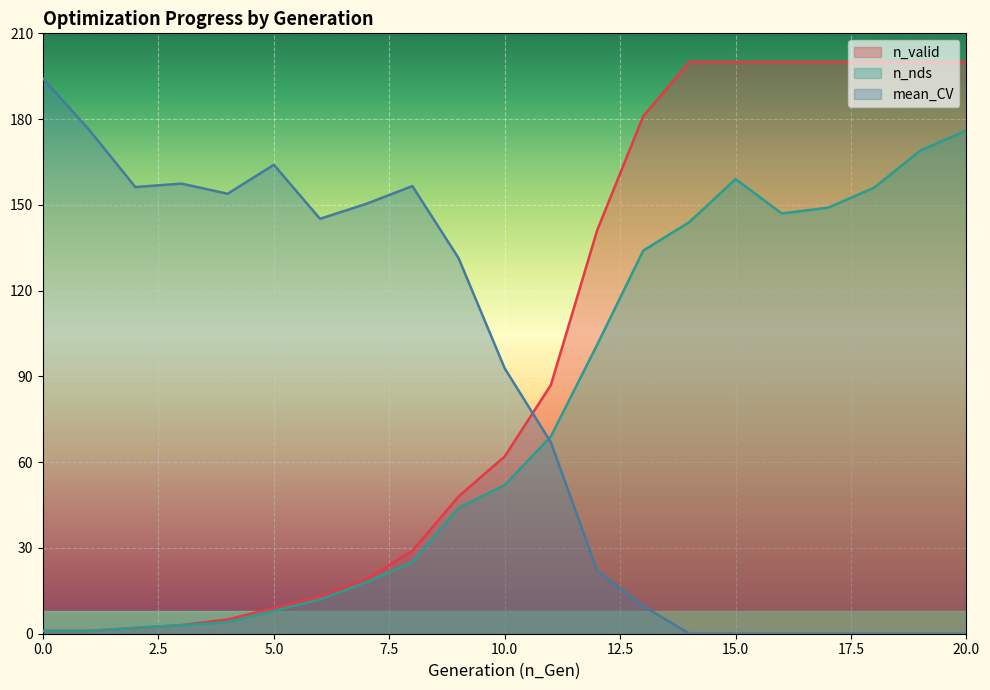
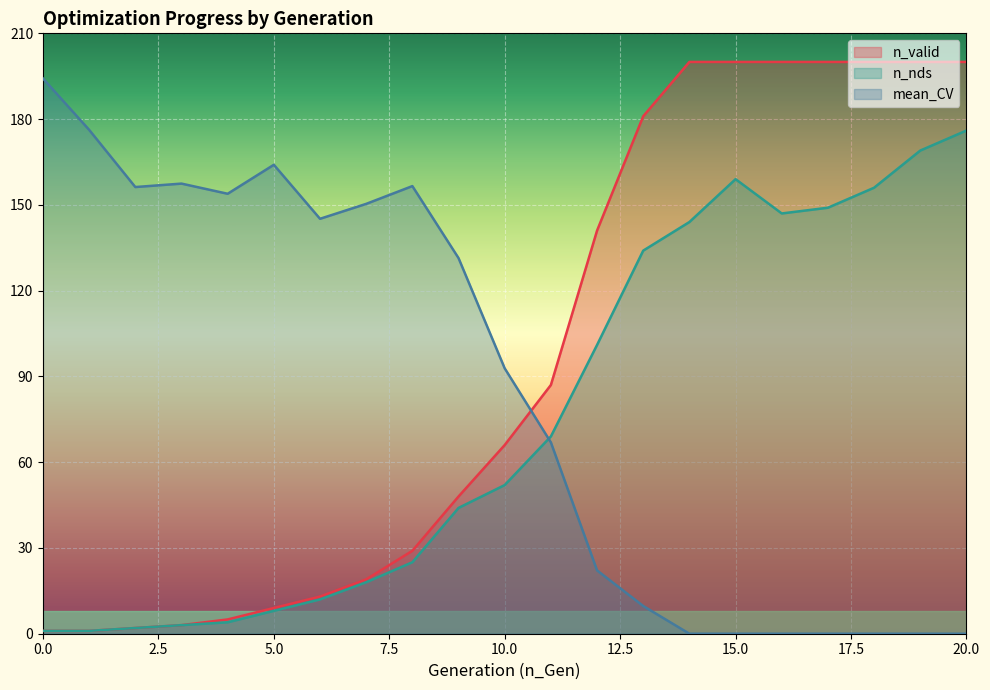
  {
    "n_valid": {
      "5.0": 9,
-     "10.0": 62,
+     "10.0": 66,
      "15.0": 200,
      "20.0": 200
    }
  }
